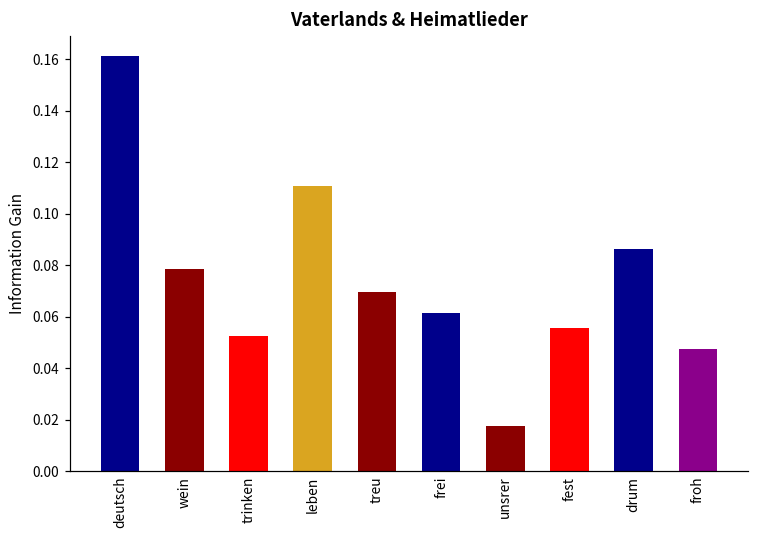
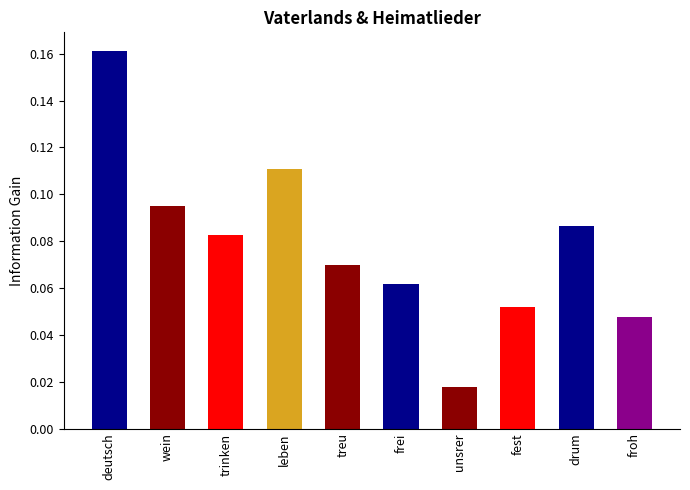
  {
    "deutsch": 0.161,
-   "wein": 0.078,
-   "trinken": 0.053,
+   "wein": 0.095,
+   "trinken": 0.083,
    "leben": 0.111,
    "treu": 0.070,
    "frei": 0.062,
    "unsrer": 0.018,
-   "fest": 0.056,
+   "fest": 0.052,
    "drum": 0.086,
    "froh": 0.047
  }
